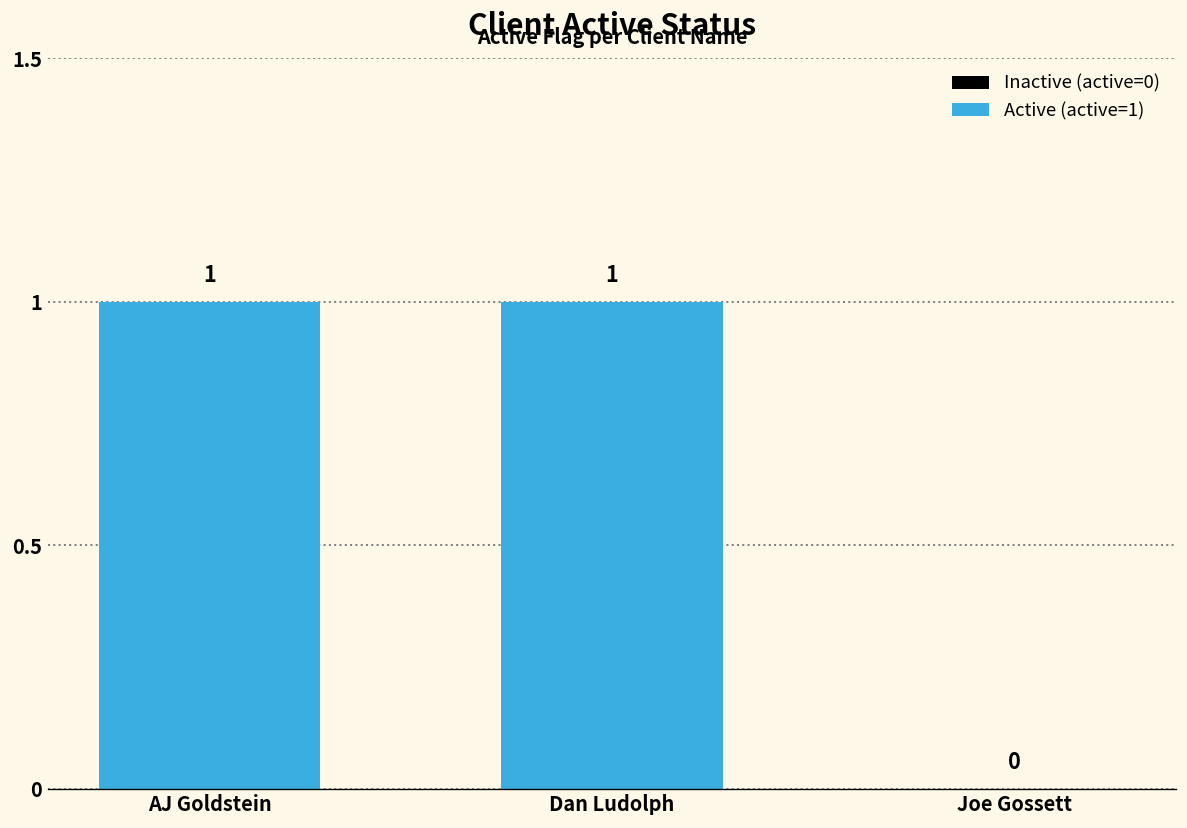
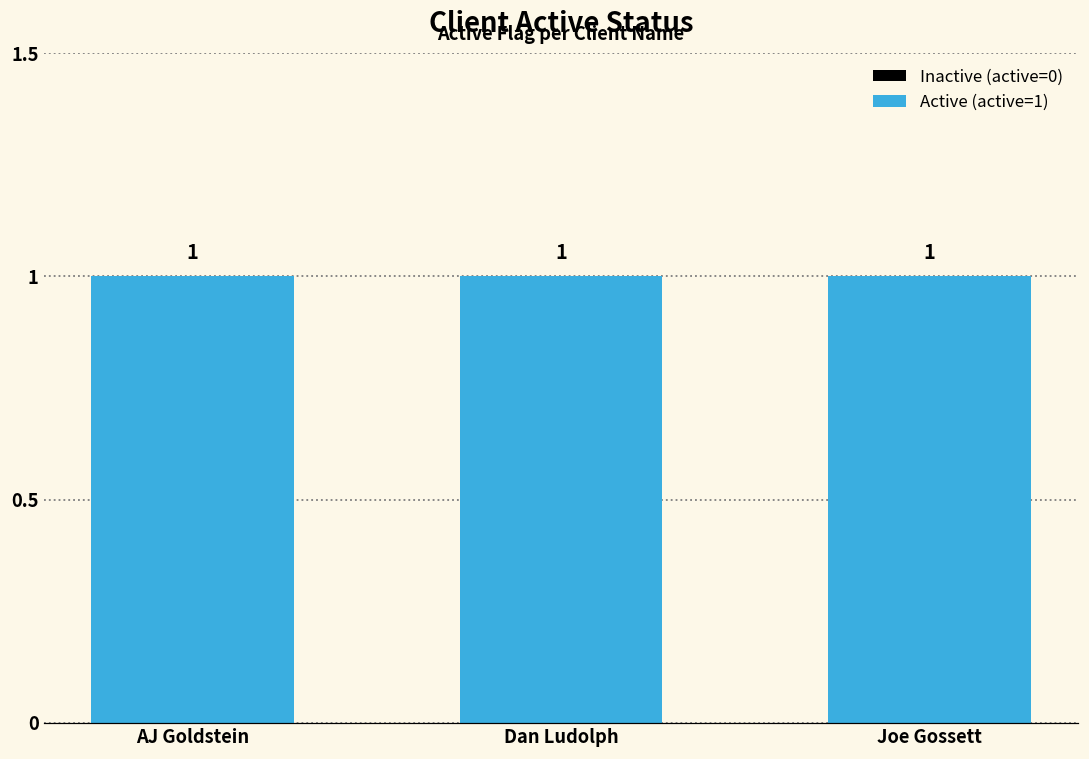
  {
    "AJ Goldstein": 1,
    "Dan Ludolph": 1,
-   "Joe Gossett": 0
+   "Joe Gossett": 1
  }
